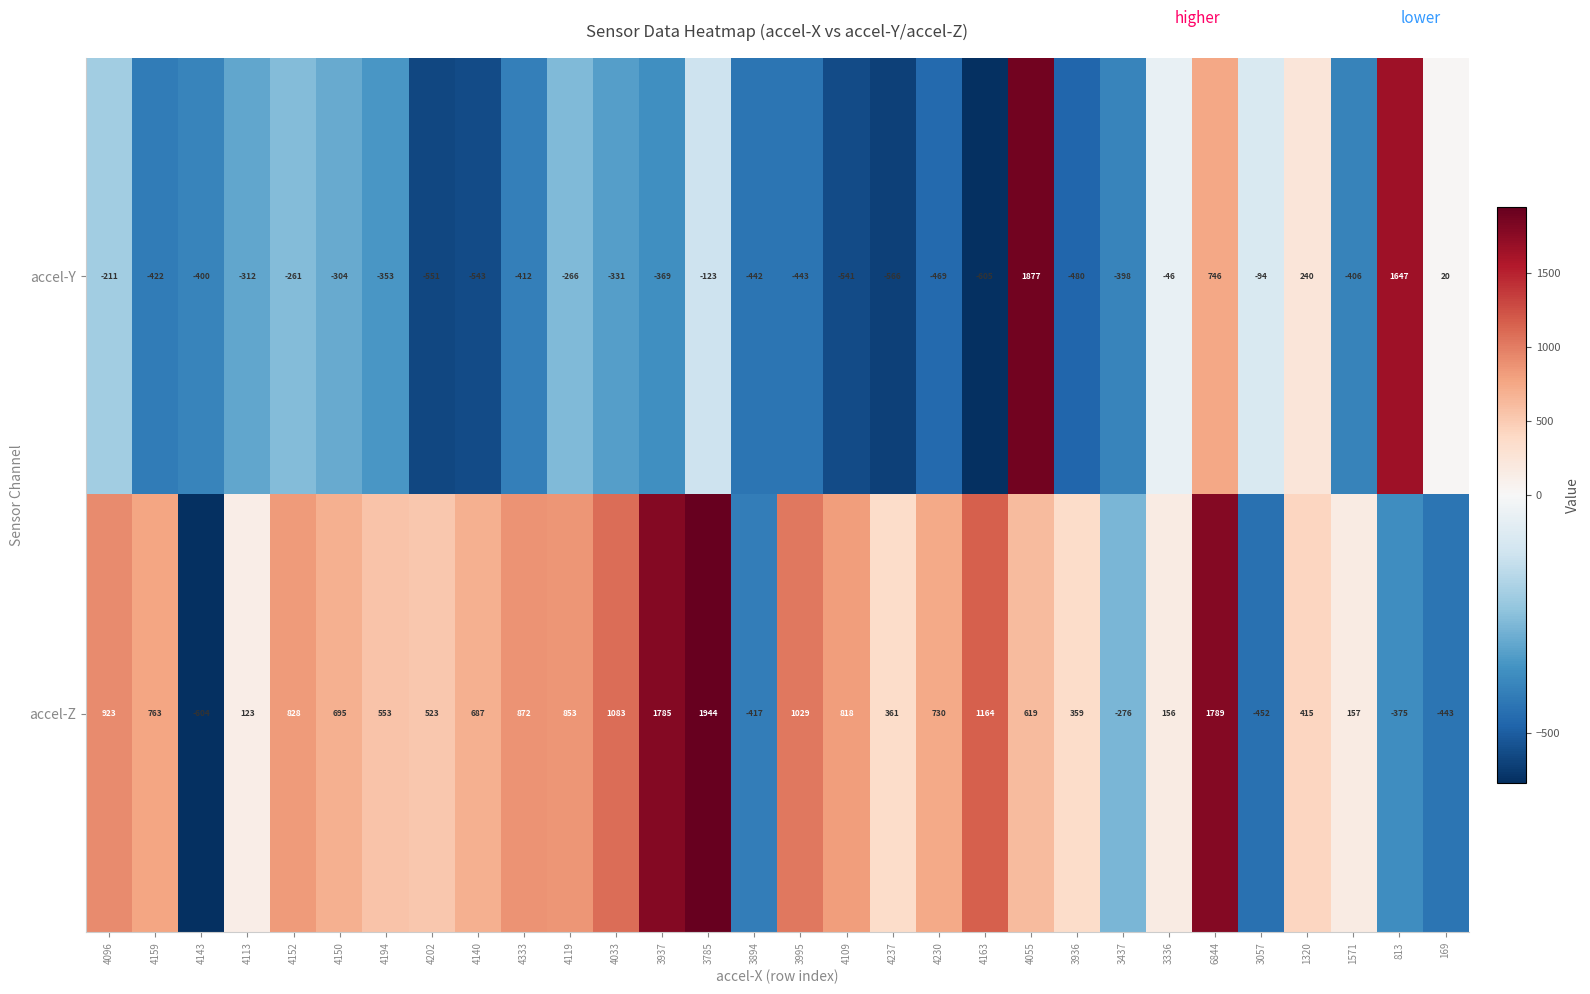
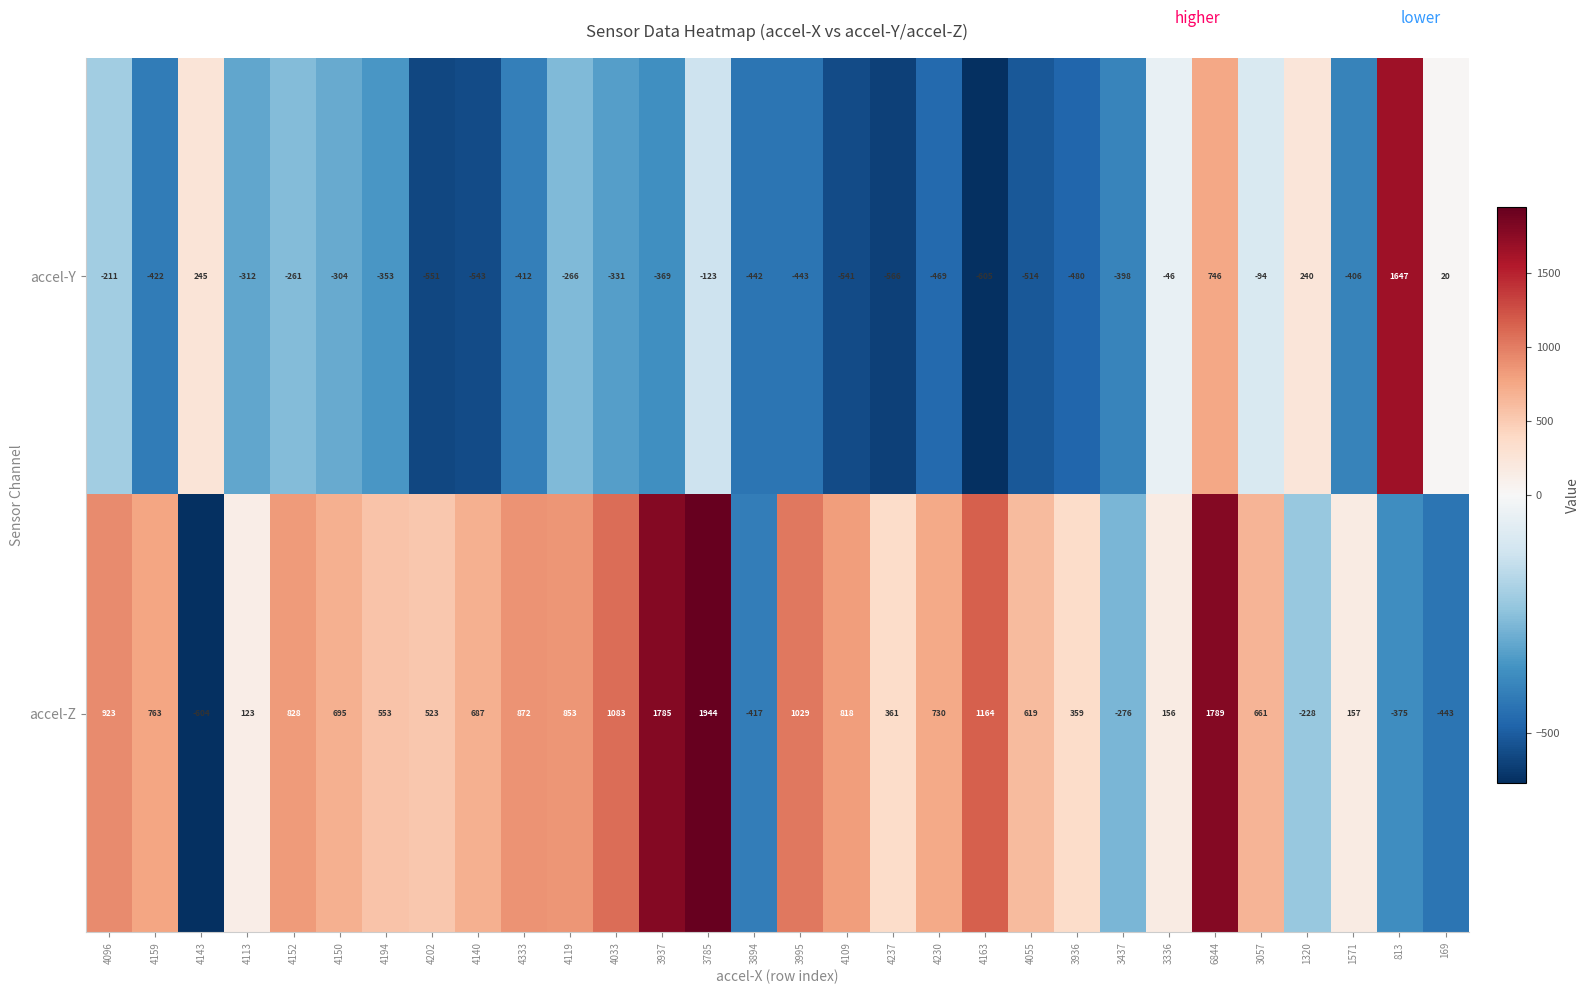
  {
    "accel-Y": {
      "4096": -211,
      "4159": -422,
-     "4143": -400,
+     "4143": 245,
      "4113": -312,
      "4152": -261,
      "4150": -304,
      "4194": -353,
      "4202": -551,
      "4140": -543,
      "4333": -412,
      "4119": -266,
      "4033": -331,
      "3937": -369,
      "3785": -123,
      "3894": -442,
      "3995": -443,
      "4109": -541,
      "4237": -566,
      "4230": -469,
-     "4055": 1877,
+     "4055": -514,
      "3936": -480,
      "3437": -398,
      "3336": -46,
      "6844": 746,
      "3057": -94,
      "1320": 240,
      "1571": -406,
      "813": 1647,
      "169": 20
    },
    "accel-Z": {
      "4096": 923,
      "4159": 763,
      "4113": 123,
      "4152": 828,
      "4150": 695,
      "4194": 553,
      "4202": 523,
      "4140": 687,
      "4333": 872,
      "4119": 853,
      "4033": 1083,
      "3937": 1785,
      "3785": 1944,
      "3894": -417,
      "3995": 1029,
      "4109": 818,
      "4237": 361,
      "4230": 730,
      "4163": 1164,
      "4055": 619,
      "3936": 359,
      "3437": -276,
      "3336": 156,
      "6844": 1789,
-     "3057": -452,
-     "1320": 415,
+     "3057": 661,
+     "1320": -228,
      "1571": 157,
      "813": -375,
      "169": -443
    }
  }
